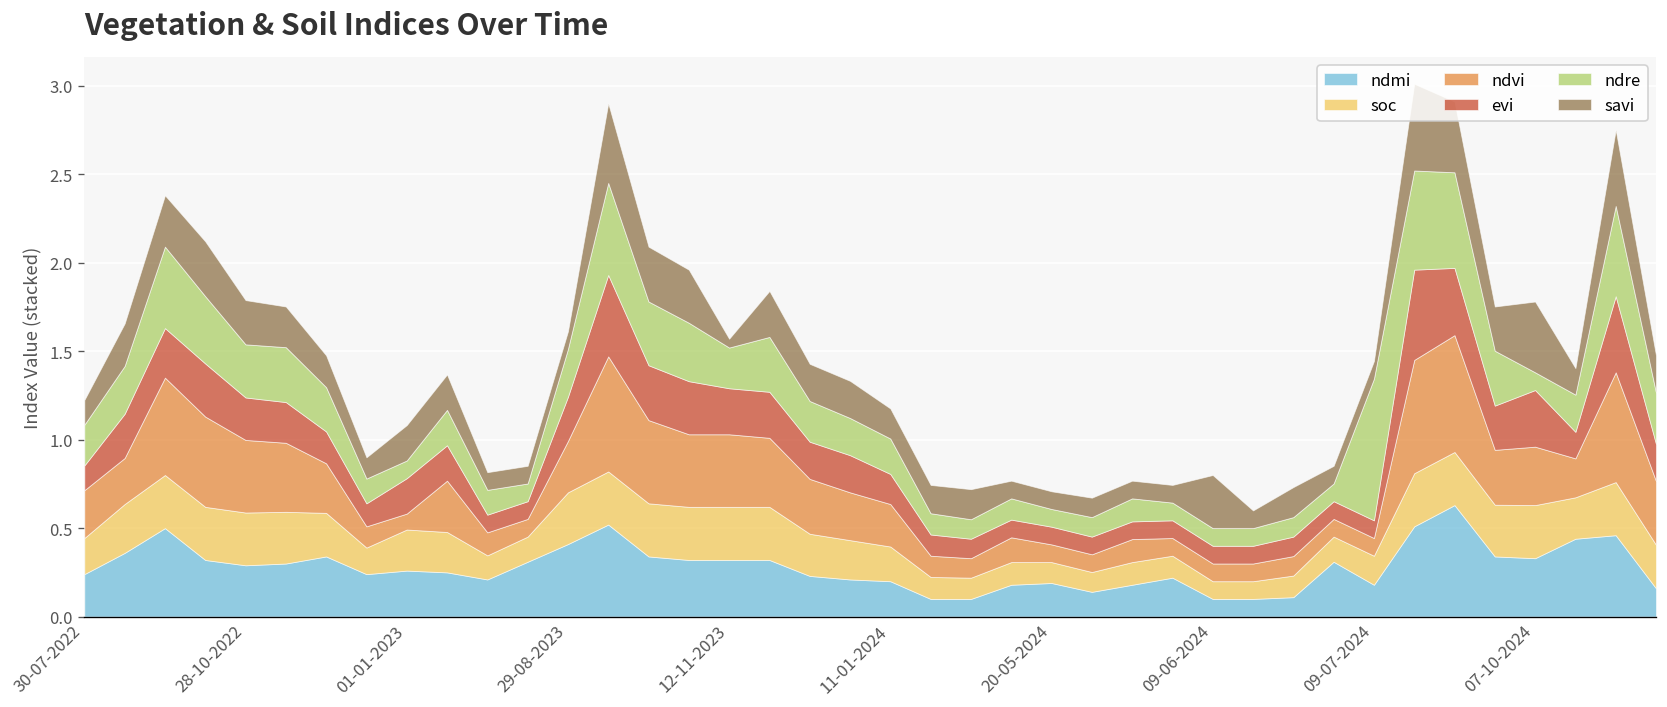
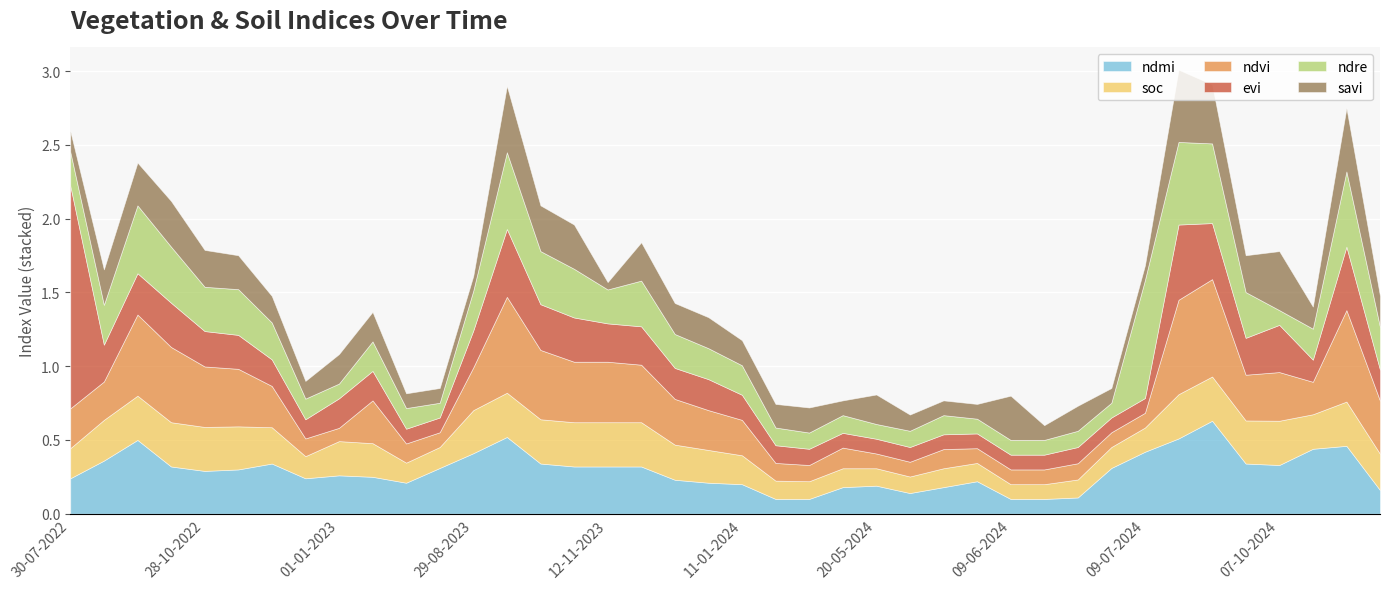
  {
    "ndmi": {
      "30-07-2022": 0.24,
      "28-10-2022": 0.29,
      "01-01-2023": 0.26,
      "29-08-2023": 0.41,
      "12-11-2023": 0.32,
      "11-01-2024": 0.20,
      "20-05-2024": 0.19,
      "09-06-2024": 0.10,
-     "09-07-2024": 0.18,
+     "09-07-2024": 0.42,
      "07-10-2024": 0.33
    },
    "soc": {
      "30-07-2022": 0.20,
      "28-10-2022": 0.30,
      "01-01-2023": 0.23,
      "29-08-2023": 0.29,
      "12-11-2023": 0.30,
      "11-01-2024": 0.20,
      "20-05-2024": 0.12,
      "09-06-2024": 0.10,
      "09-07-2024": 0.16,
      "07-10-2024": 0.30
    },
    "ndvi": {
      "30-07-2022": 0.27,
      "28-10-2022": 0.41,
      "01-01-2023": 0.09,
      "29-08-2023": 0.29,
      "12-11-2023": 0.41,
      "11-01-2024": 0.24,
      "20-05-2024": 0.10,
      "09-06-2024": 0.10,
      "09-07-2024": 0.10,
      "07-10-2024": 0.33
    },
    "evi": {
-     "30-07-2022": 0.14,
+     "30-07-2022": 1.51,
      "28-10-2022": 0.24,
      "01-01-2023": 0.20,
      "29-08-2023": 0.25,
      "12-11-2023": 0.26,
      "11-01-2024": 0.17,
      "20-05-2024": 0.10,
      "09-06-2024": 0.10,
      "09-07-2024": 0.10,
      "07-10-2024": 0.32
    },
    "ndre": {
      "30-07-2022": 0.23,
      "28-10-2022": 0.30,
      "01-01-2023": 0.10,
      "29-08-2023": 0.27,
      "12-11-2023": 0.23,
      "11-01-2024": 0.20,
      "20-05-2024": 0.10,
      "09-06-2024": 0.10,
      "09-07-2024": 0.80,
      "07-10-2024": 0.10
    },
    "savi": {
      "30-07-2022": 0.14,
      "28-10-2022": 0.25,
      "01-01-2023": 0.2,
      "29-08-2023": 0.1,
      "12-11-2023": 0.05,
      "11-01-2024": 0.17,
-     "20-05-2024": 0.1,
+     "20-05-2024": 0.2,
      "09-06-2024": 0.3,
      "09-07-2024": 0.1,
      "07-10-2024": 0.4
    }
  }
